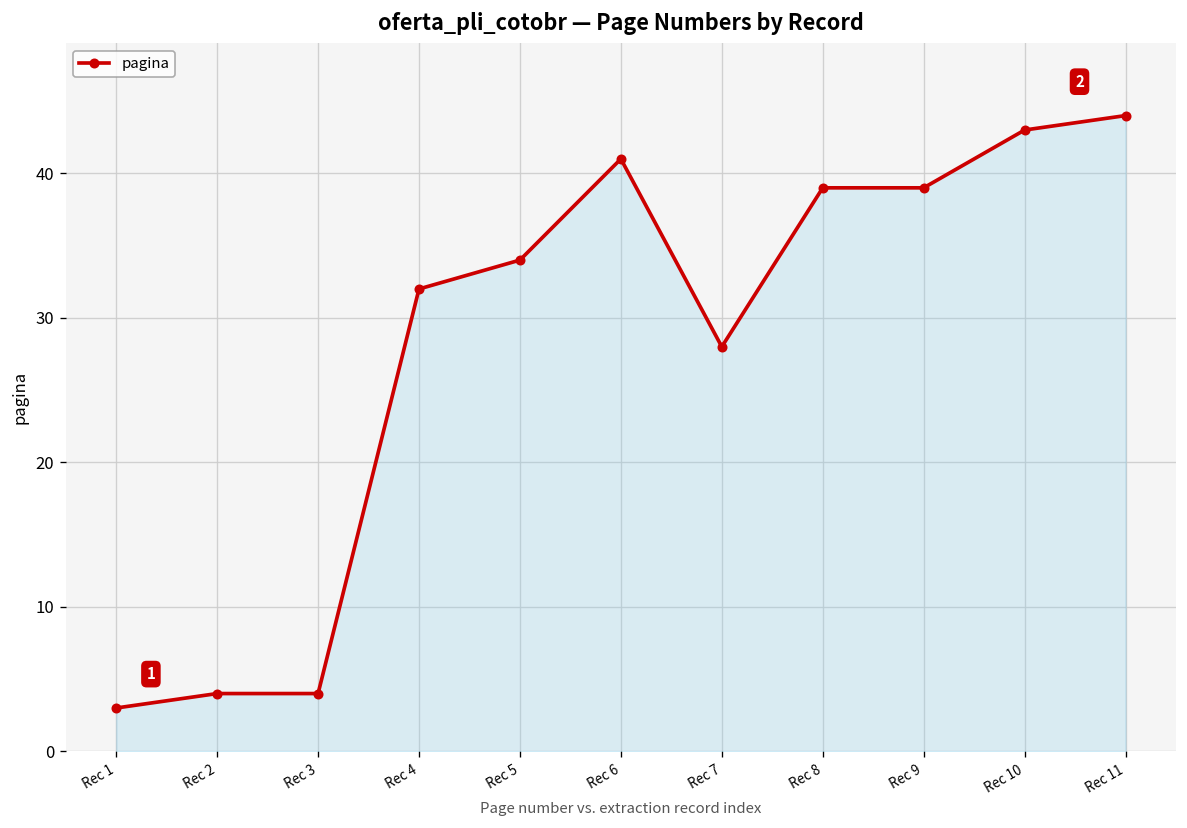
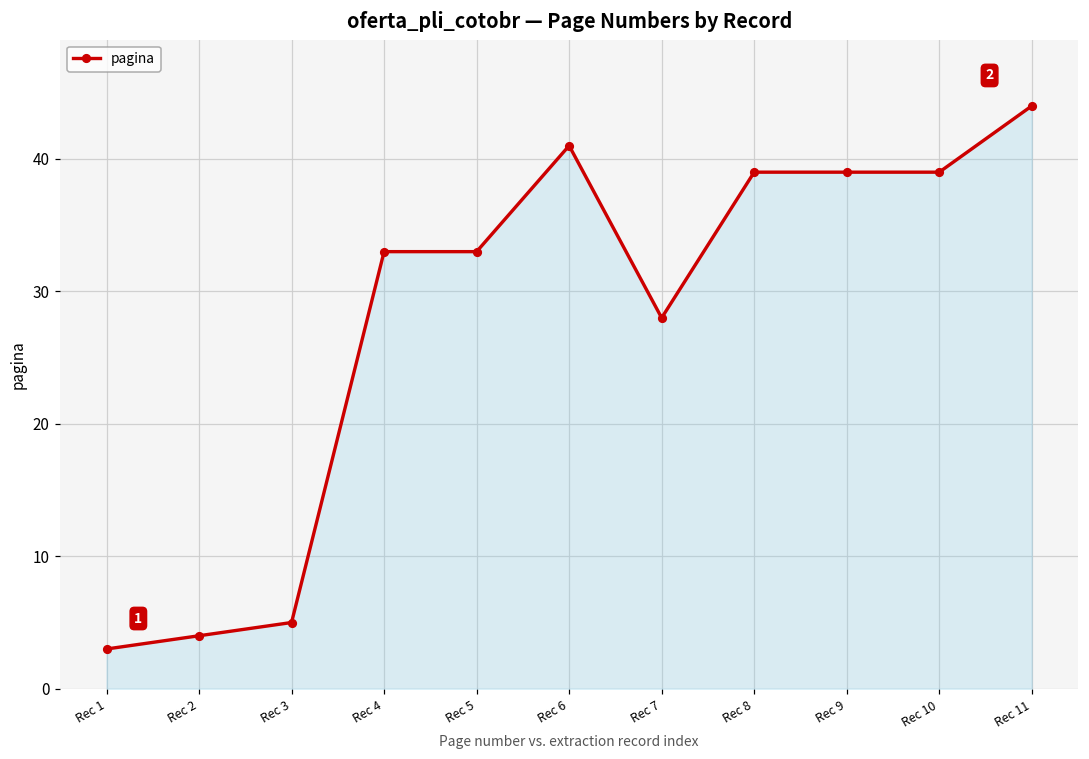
  {
    "Rec 1": 3,
    "Rec 2": 4,
-   "Rec 3": 4,
-   "Rec 4": 32,
-   "Rec 5": 34,
+   "Rec 3": 5,
+   "Rec 4": 33,
+   "Rec 5": 33,
    "Rec 6": 41,
    "Rec 7": 28,
    "Rec 8": 39,
    "Rec 9": 39,
-   "Rec 10": 43,
+   "Rec 10": 39,
    "Rec 11": 44
  }
